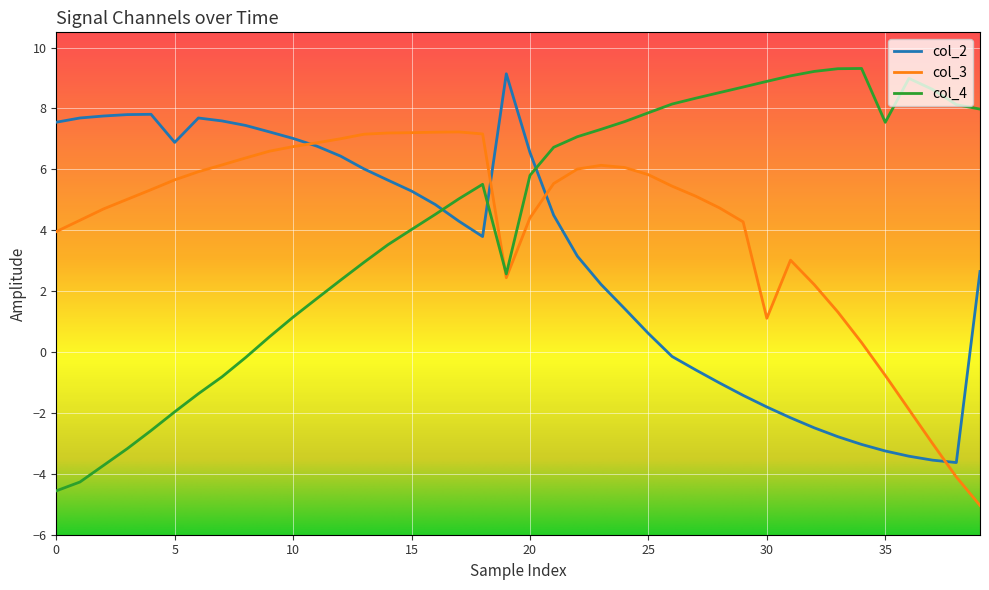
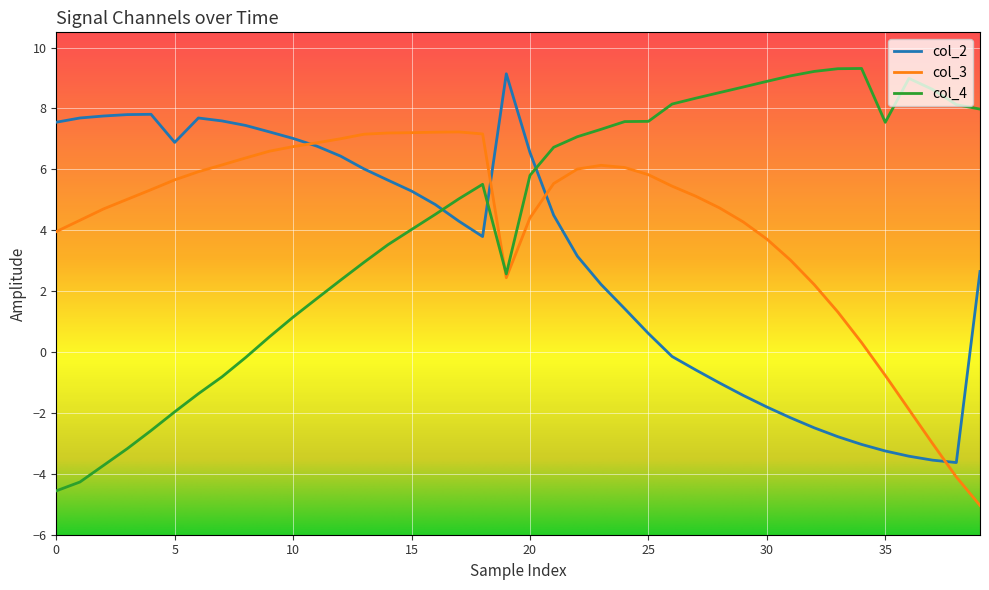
  {
    "col_2": {
      "0": 7.5,
      "5": 6.9,
      "10": 7.0,
      "15": 5.3,
      "20": 6.6,
      "25": 0.6,
      "30": -1.8,
      "35": -3.2
    },
    "col_3": {
      "0": 4.0,
      "5": 5.7,
      "10": 6.7,
      "15": 7.2,
      "20": 4.4,
      "25": 5.8,
-     "30": 1.1,
+     "30": 3.7,
      "35": -0.8
    },
    "col_4": {
      "0": -4.6,
      "5": -2.0,
      "10": 1.1,
      "15": 4.0,
      "20": 5.8,
-     "25": 7.9,
+     "25": 7.6,
      "30": 8.9,
      "35": 7.5
    }
  }
